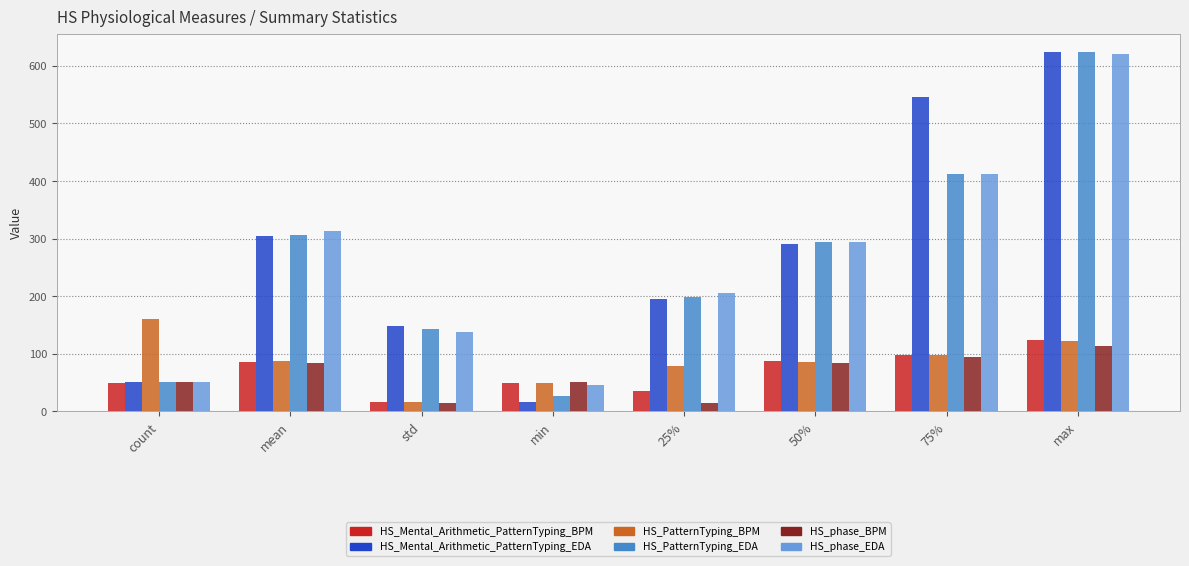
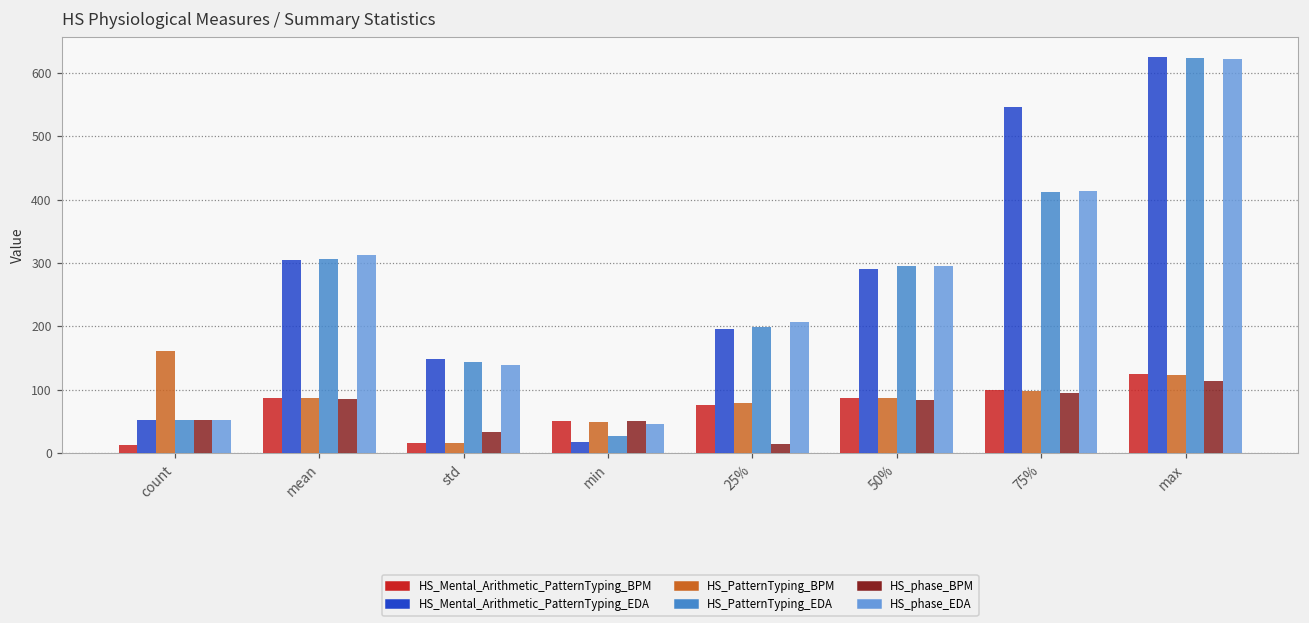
  {
    "HS_Mental_Arithmetic_PatternTyping_BPM": {
-     "count": 50,
+     "count": 10,
      "mean": 90,
      "std": 20,
      "min": 50,
-     "25%": 40,
+     "25%": 80,
      "50%": 90,
      "75%": 100,
      "max": 120
    },
    "HS_Mental_Arithmetic_PatternTyping_EDA": {
      "count": 50,
      "mean": 300,
      "std": 150,
      "min": 20,
      "25%": 200,
      "50%": 290,
      "75%": 550,
      "max": 620
    },
    "HS_PatternTyping_BPM": {
      "count": 160,
      "mean": 90,
      "std": 20,
      "min": 50,
      "25%": 80,
      "50%": 90,
      "75%": 100,
      "max": 120
    },
    "HS_phase_BPM": {
      "count": 50,
      "mean": 80,
-     "std": 10,
+     "std": 30,
      "min": 50,
      "25%": 10,
      "50%": 80,
      "75%": 90,
      "max": 110
    }
  }
